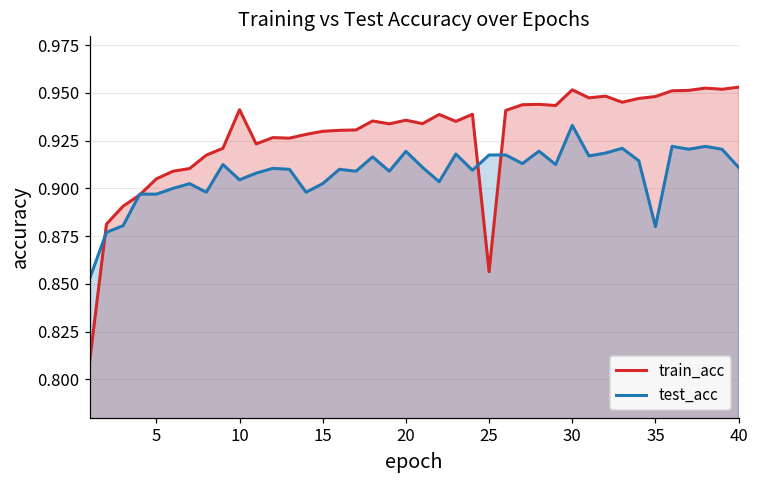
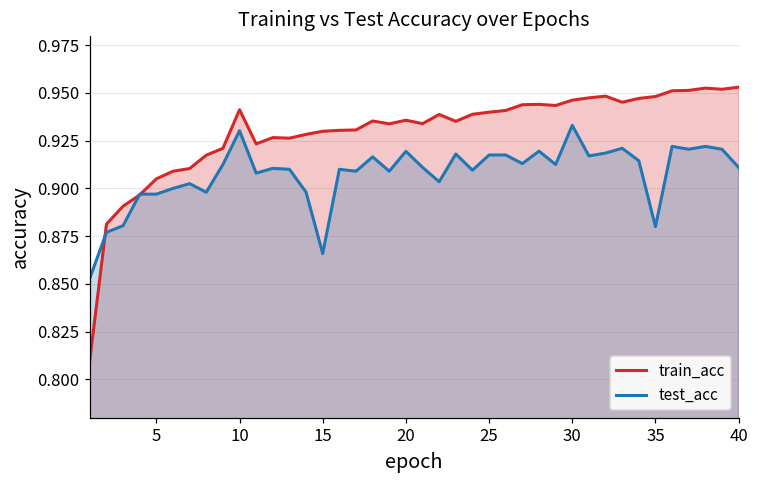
  {
    "train_acc": {
      "5": 0.905,
      "10": 0.941,
      "15": 0.930,
      "20": 0.936,
-     "25": 0.856,
-     "30": 0.952,
+     "25": 0.940,
+     "30": 0.946,
      "35": 0.948,
      "40": 0.953
    },
    "test_acc": {
      "5": 0.897,
-     "10": 0.905,
-     "15": 0.903,
+     "10": 0.930,
+     "15": 0.866,
      "20": 0.919,
      "25": 0.918,
      "30": 0.933,
      "35": 0.880,
      "40": 0.911
    }
  }
